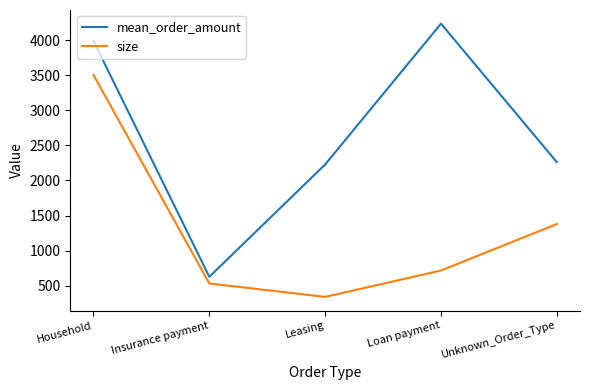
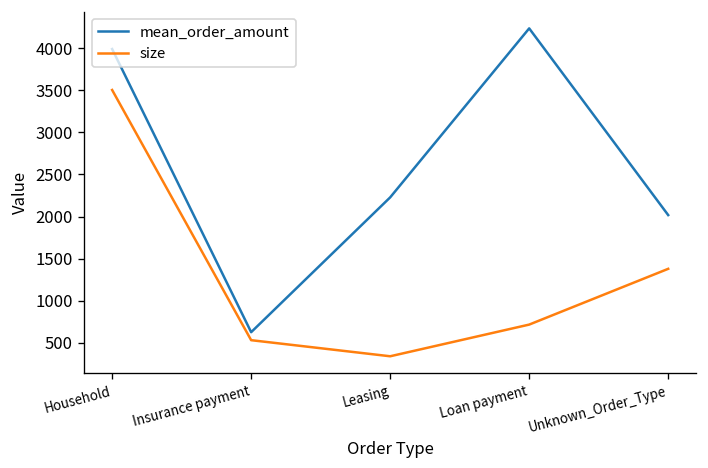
  {
    "mean_order_amount": {
      "Insurance payment": 600,
      "Leasing": 2200,
      "Loan payment": 4200,
-     "Unknown_Order_Type": 2300
+     "Unknown_Order_Type": 2000
    },
    "size": {
      "Household": 3500,
      "Insurance payment": 500,
      "Leasing": 300,
      "Loan payment": 700,
      "Unknown_Order_Type": 1400
    }
  }
